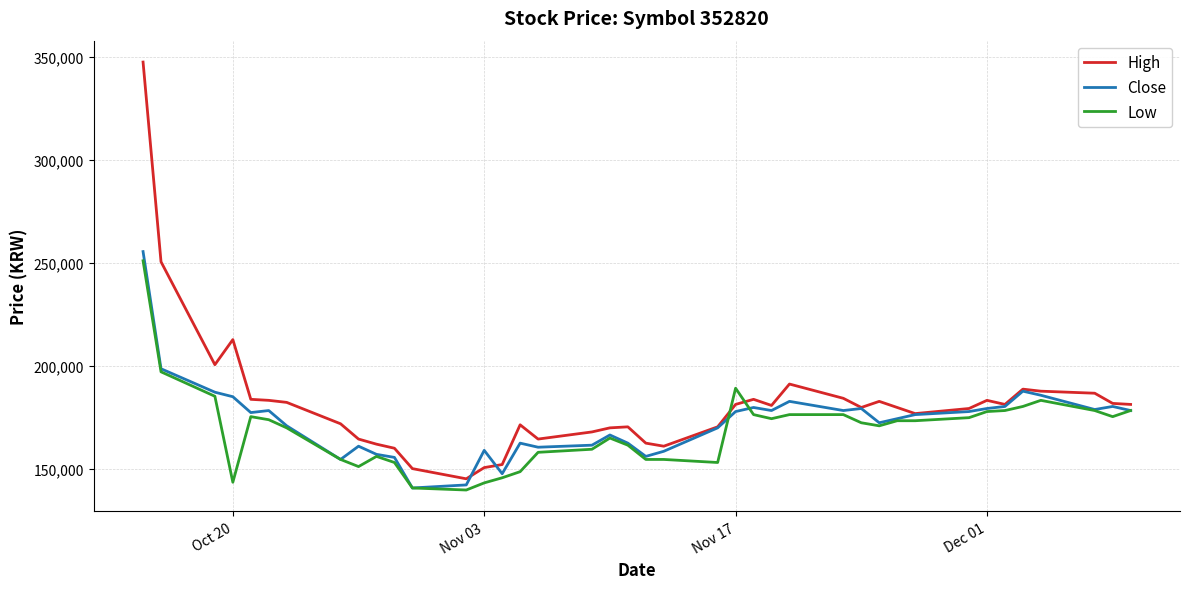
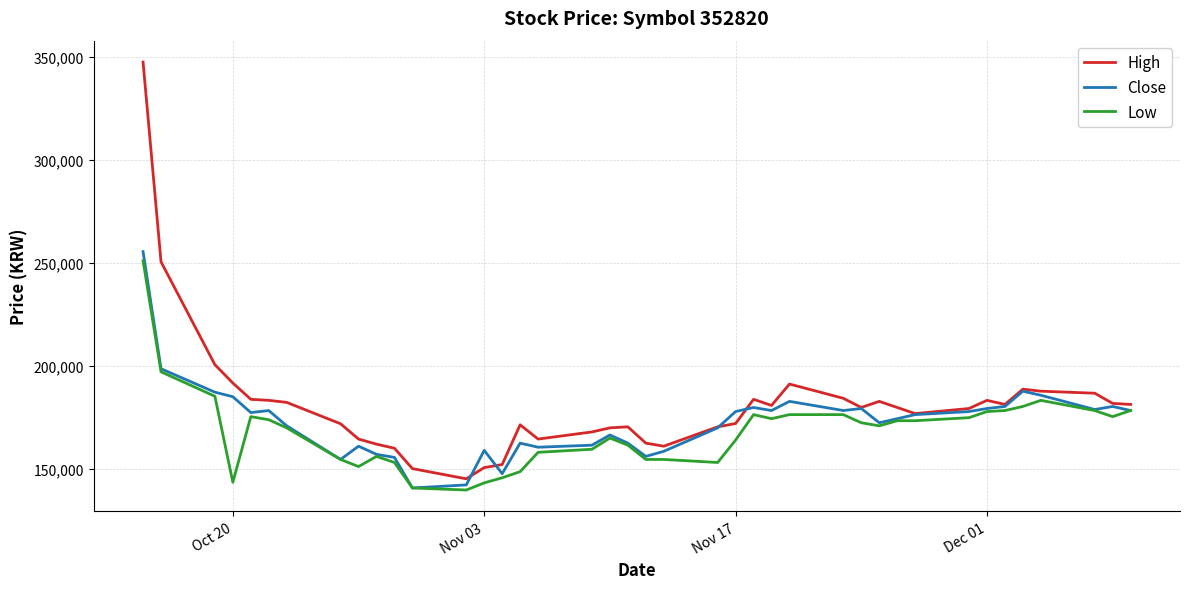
  {
    "High": {
-     "Oct 20": "213,000",
+     "Oct 20": "192,000",
      "Nov 03": "150,000",
-     "Nov 17": "181,000",
+     "Nov 17": "172,000",
      "Dec 01": "183,000"
    },
    "Close": {
      "Oct 20": "185,000",
      "Nov 03": "159,000",
      "Nov 17": "178,000",
      "Dec 01": "179,000"
    },
    "Low": {
      "Oct 20": "143,000",
      "Nov 03": "143,000",
-     "Nov 17": "189,000",
+     "Nov 17": "164,000",
      "Dec 01": "178,000"
    }
  }
